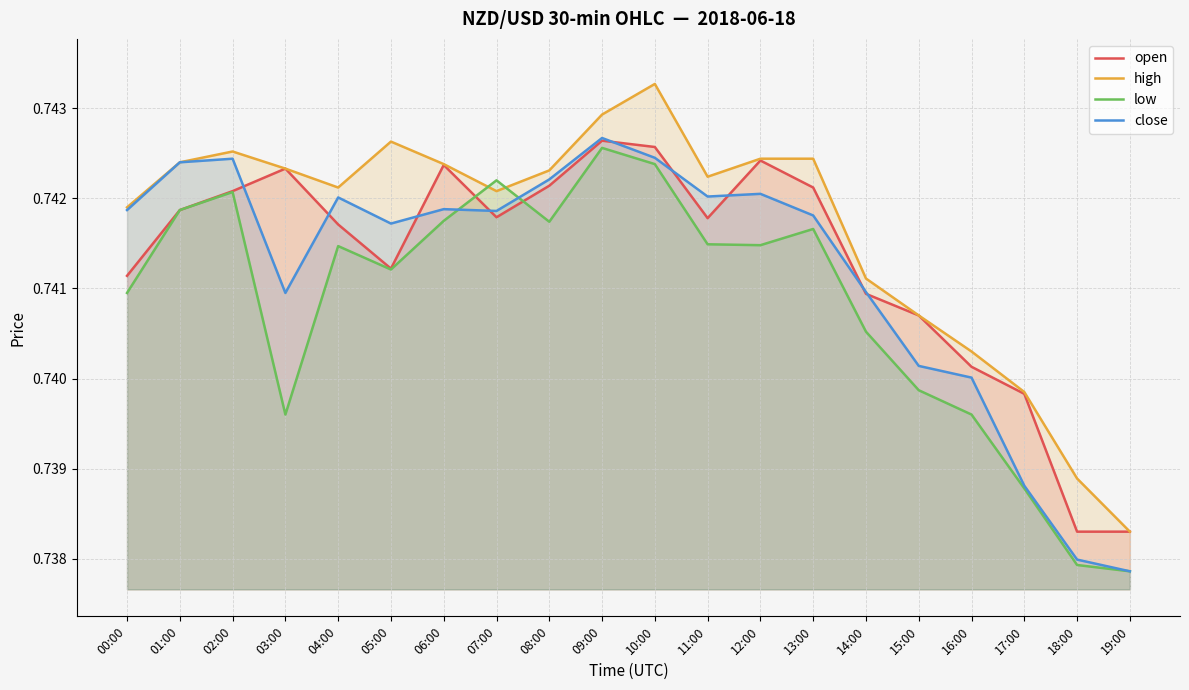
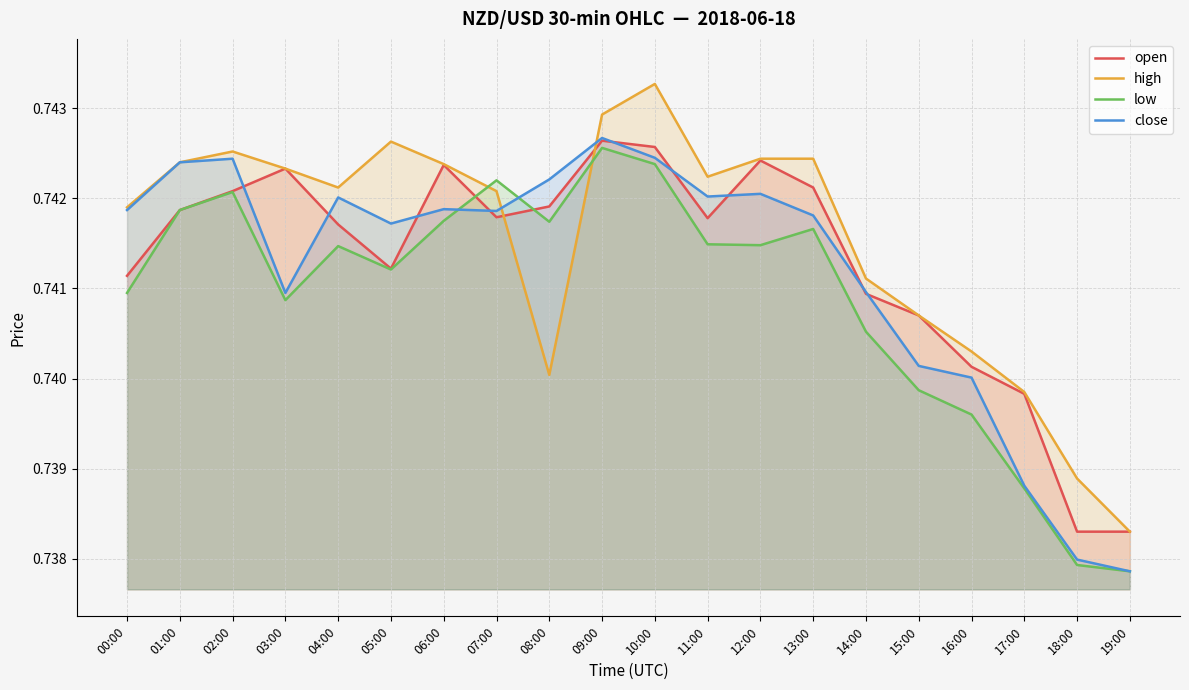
  {
    "open": {
      "00:00": 0.7411,
      "04:00": 0.7417,
      "07:00": 0.7418,
-     "08:00": 0.7421,
+     "08:00": 0.7419,
      "09:00": 0.7426,
      "10:00": 0.7426,
      "11:00": 0.7418,
      "13:00": 0.7421,
      "16:00": 0.7401,
      "18:00": 0.7383
    },
    "high": {
      "00:00": 0.7419,
      "02:00": 0.7425,
      "04:00": 0.7421,
      "05:00": 0.7426,
      "07:00": 0.7421,
-     "08:00": 0.7423,
+     "08:00": 0.7400,
      "09:00": 0.7429,
      "10:00": 0.7433,
      "11:00": 0.7422,
      "13:00": 0.7424,
      "14:00": 0.7411,
      "16:00": 0.7403,
      "18:00": 0.7389
    },
    "low": {
      "00:00": 0.7410,
-     "03:00": 0.7396,
+     "03:00": 0.7409,
      "04:00": 0.7415,
      "06:00": 0.7418,
      "07:00": 0.7422,
      "08:00": 0.7417,
      "09:00": 0.7426,
      "10:00": 0.7424,
      "11:00": 0.7415,
      "12:00": 0.7415,
      "13:00": 0.7417,
      "14:00": 0.7405,
      "15:00": 0.7399,
      "16:00": 0.7396,
      "17:00": 0.7388,
      "18:00": 0.7379
    },
    "close": {
      "00:00": 0.7419,
      "02:00": 0.7424,
      "03:00": 0.7410,
      "04:00": 0.7420,
      "05:00": 0.7417,
      "06:00": 0.7419,
      "07:00": 0.7419,
      "08:00": 0.7422,
      "09:00": 0.7427,
      "10:00": 0.7425,
      "11:00": 0.7420,
      "12:00": 0.7421,
      "13:00": 0.7418,
      "15:00": 0.7401,
      "16:00": 0.7400,
      "17:00": 0.7388,
      "18:00": 0.7380
    }
  }
